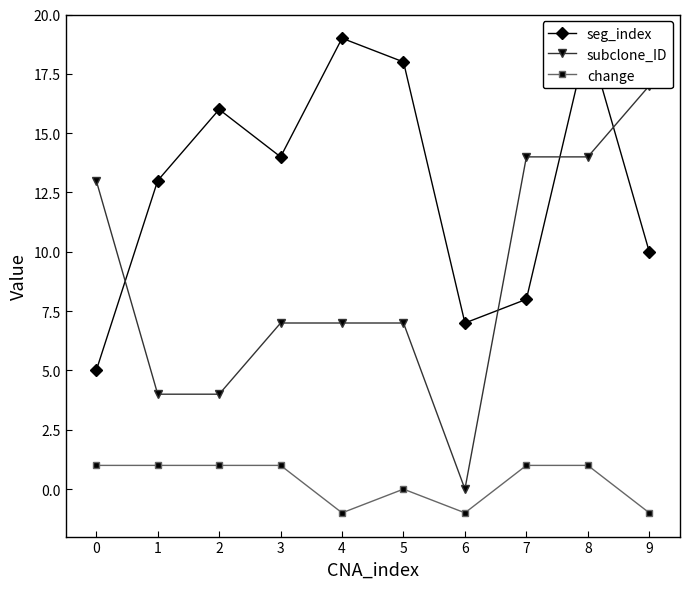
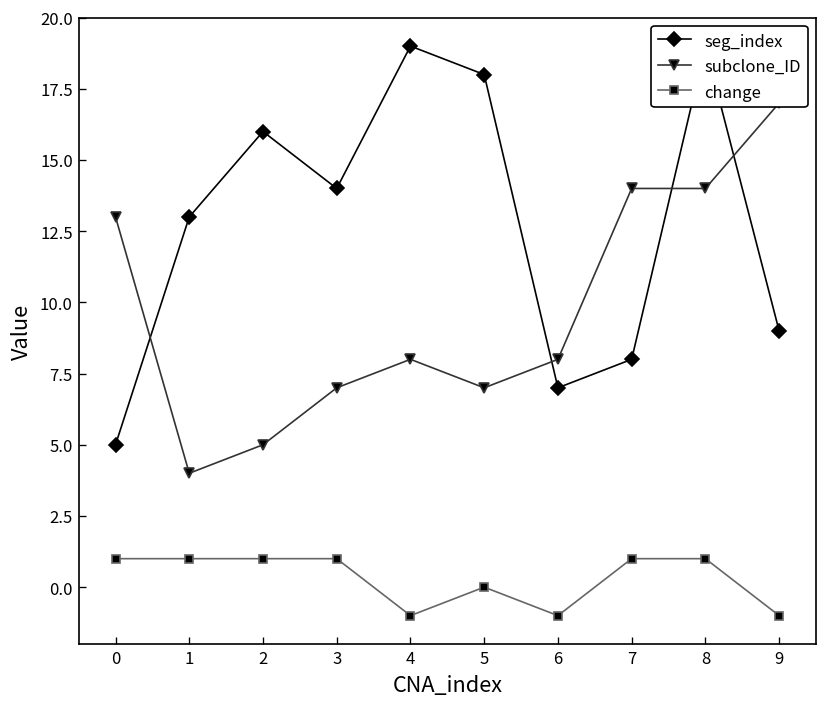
  {
    "seg_index": {
      "0": 5,
      "1": 13,
      "2": 16,
      "3": 14,
      "4": 19,
      "5": 18,
      "6": 7,
      "7": 8,
-     "9": 10
+     "9": 9
    },
    "subclone_ID": {
      "0": 13,
      "1": 4,
-     "2": 4,
+     "2": 5,
      "3": 7,
-     "4": 7,
+     "4": 8,
      "5": 7,
-     "6": 0,
+     "6": 8,
      "7": 14,
      "8": 14
    },
    "change": {
      "0": 1,
      "1": 1,
      "2": 1,
      "3": 1,
      "4": -1,
      "5": 0,
      "6": -1,
      "7": 1,
      "8": 1,
      "9": -1
    }
  }
